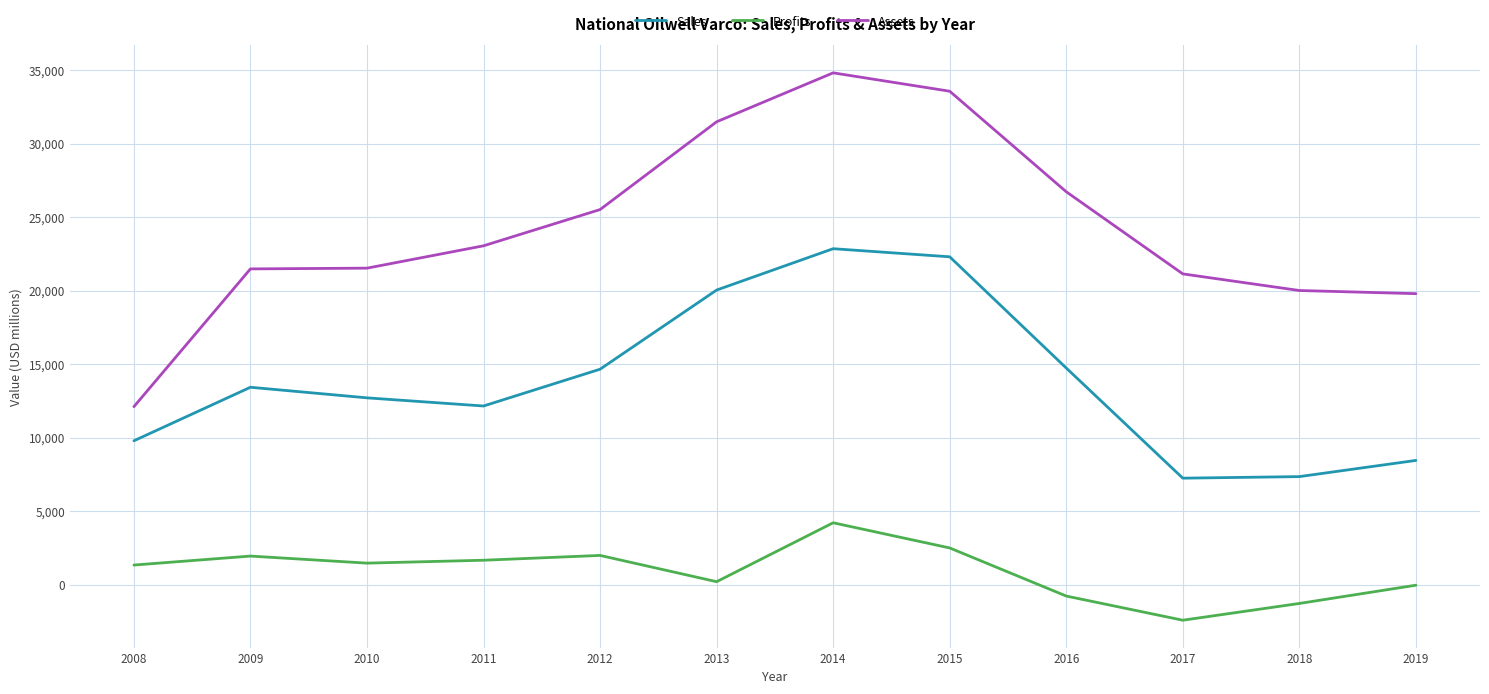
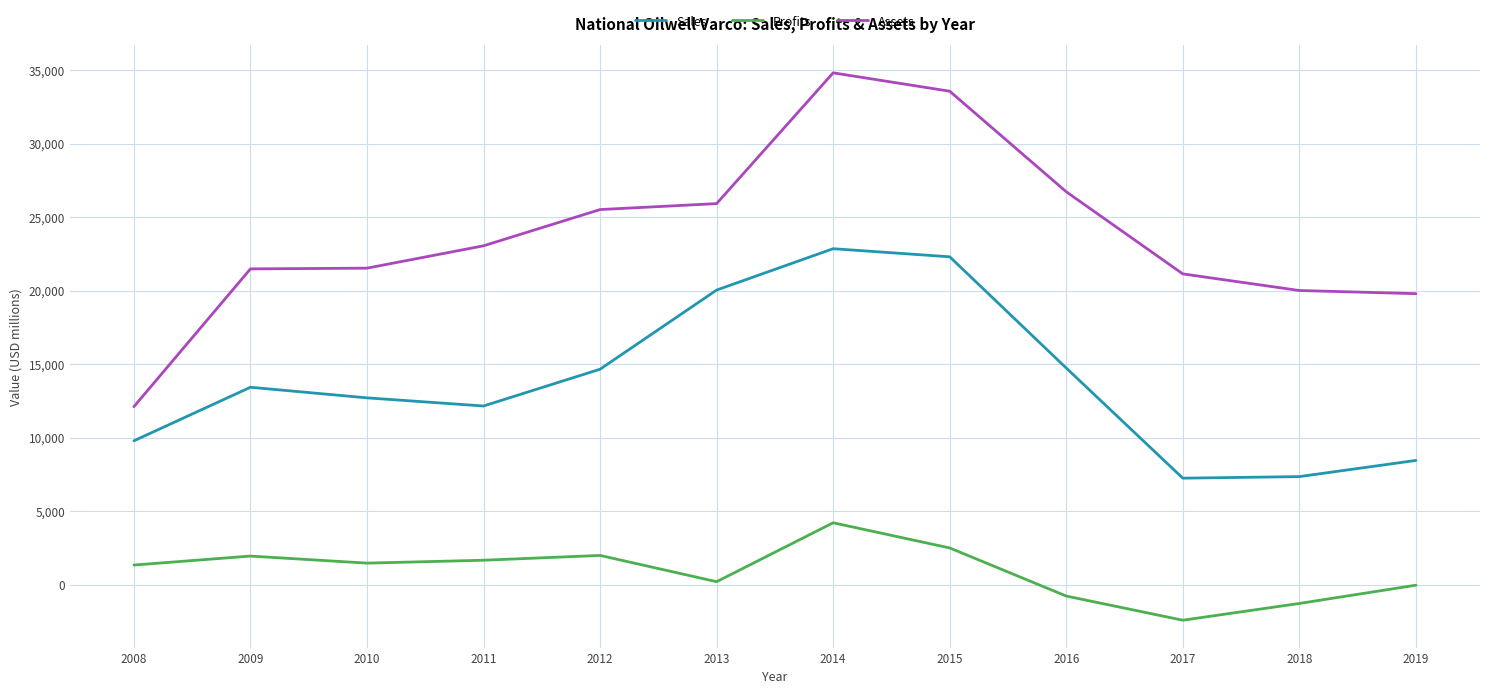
  {
    "Sales": {
      "2008": "9,800",
      "2009": "13,400",
      "2010": "12,700",
      "2011": "12,200",
      "2012": "14,700",
      "2013": "20,000",
      "2014": "22,900",
      "2015": "22,300",
      "2016": "14,700",
      "2017": "7,200",
      "2018": "7,400",
      "2019": "8,500"
    },
    "Profits": {
      "2008": "1,300",
      "2009": "2,000",
      "2010": "1,500",
      "2011": "1,700",
      "2012": "2,000",
      "2013": "200",
      "2014": "4,200",
      "2015": "2,500",
      "2016": "-800",
      "2017": "-2,400",
      "2018": "-1,300",
      "2019": "0"
    },
    "Assets": {
      "2008": "12,100",
      "2009": "21,500",
      "2010": "21,500",
      "2011": "23,100",
      "2012": "25,500",
-     "2013": "31,500",
+     "2013": "25,900",
      "2014": "34,800",
      "2015": "33,600",
      "2016": "26,700",
      "2017": "21,100",
      "2018": "20,000",
      "2019": "19,800"
    }
  }
